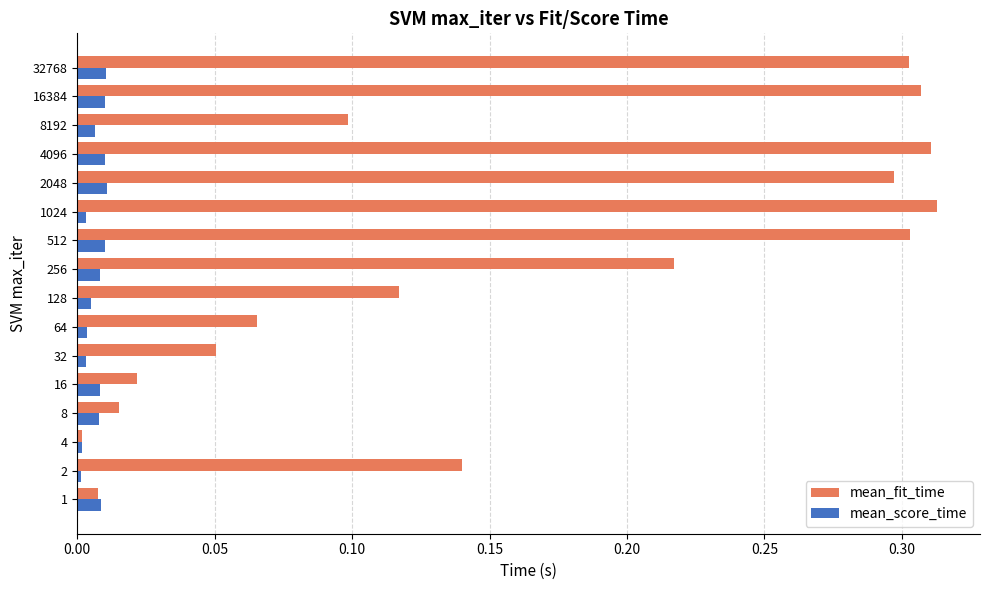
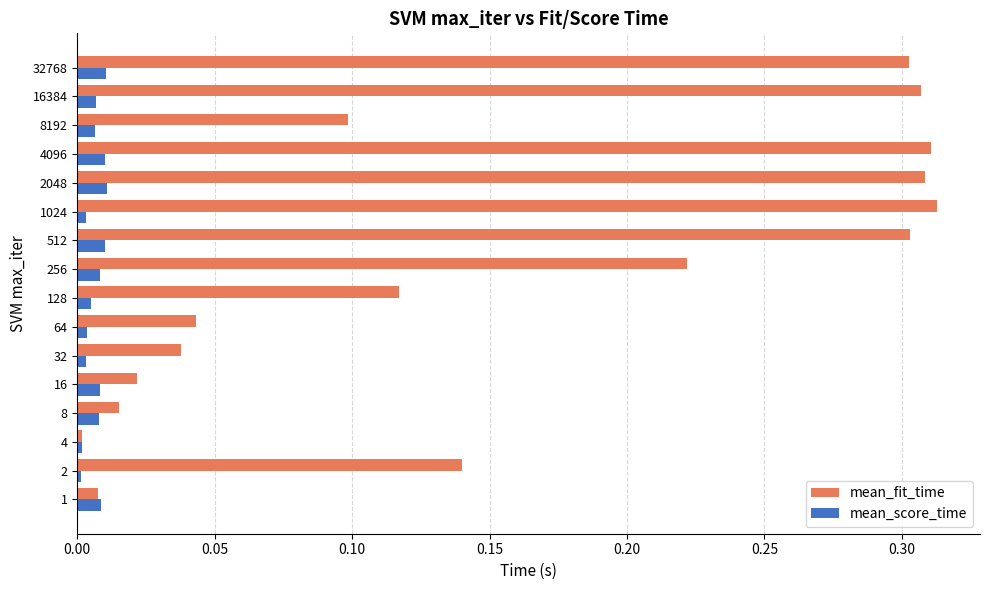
  {
    "mean_fit_time": {
      "32768": 0.303,
      "16384": 0.307,
      "8192": 0.098,
      "4096": 0.311,
-     "2048": 0.297,
+     "2048": 0.308,
      "1024": 0.313,
      "512": 0.303,
-     "256": 0.217,
+     "256": 0.222,
      "128": 0.117,
-     "64": 0.065,
-     "32": 0.051,
+     "64": 0.043,
+     "32": 0.038,
      "16": 0.022,
      "8": 0.015,
      "4": 0.002,
      "2": 0.140,
      "1": 0.007
    },
    "mean_score_time": {
      "32768": 0.011,
-     "16384": 0.010,
+     "16384": 0.007,
      "8192": 0.007,
      "4096": 0.010,
      "2048": 0.011,
      "1024": 0.003,
      "512": 0.010,
      "256": 0.008,
      "128": 0.005,
      "64": 0.003,
      "32": 0.003,
      "16": 0.008,
      "8": 0.008,
      "4": 0.002,
      "2": 0.001,
      "1": 0.009
    }
  }
